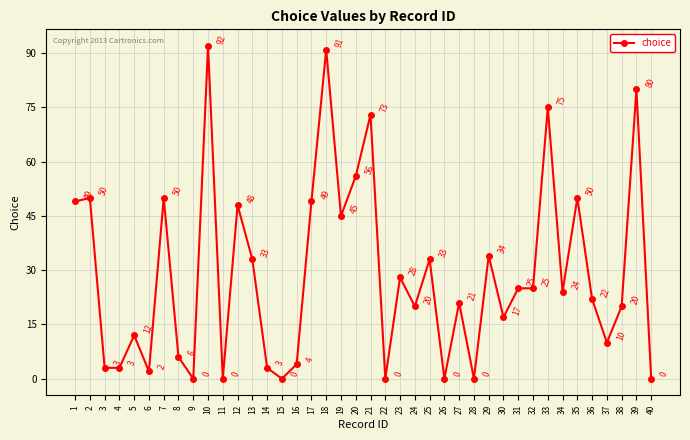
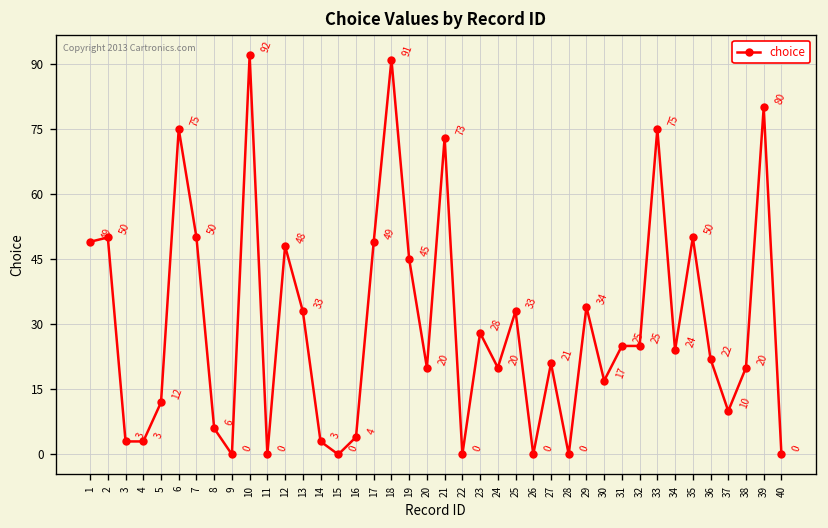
  {
    "2": 50,
    "4": 3,
    "5": 12,
-   "6": 2,
+   "6": 75,
    "7": 50,
    "8": 6,
    "9": 0,
    "10": 92,
    "11": 0,
    "12": 48,
    "13": 33,
    "14": 3,
    "15": 0,
    "16": 4,
    "17": 49,
    "18": 91,
    "19": 45,
-   "20": 56,
+   "20": 20,
    "21": 73,
    "22": 0,
    "23": 28,
    "24": 20,
    "25": 33,
    "26": 0,
    "27": 21,
    "28": 0,
    "29": 34,
    "30": 17,
    "32": 25,
    "33": 75,
    "34": 24,
    "35": 50,
    "36": 22,
    "37": 10,
    "38": 20,
    "39": 80,
    "40": 0
  }
